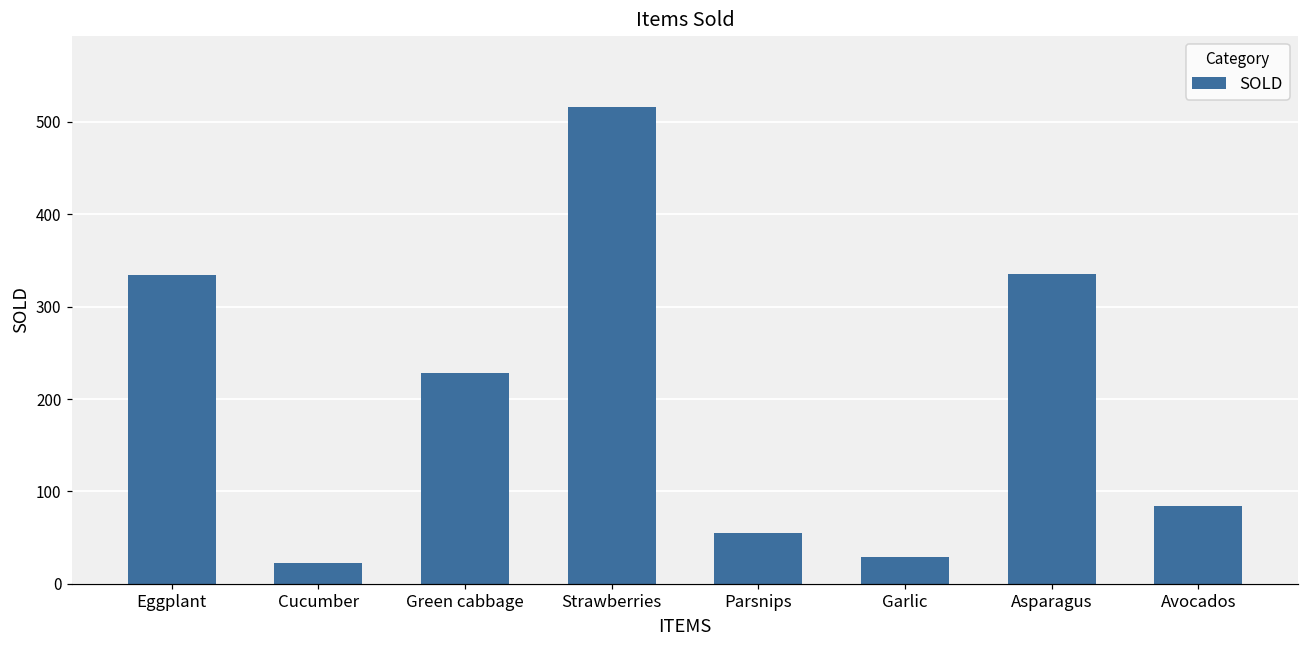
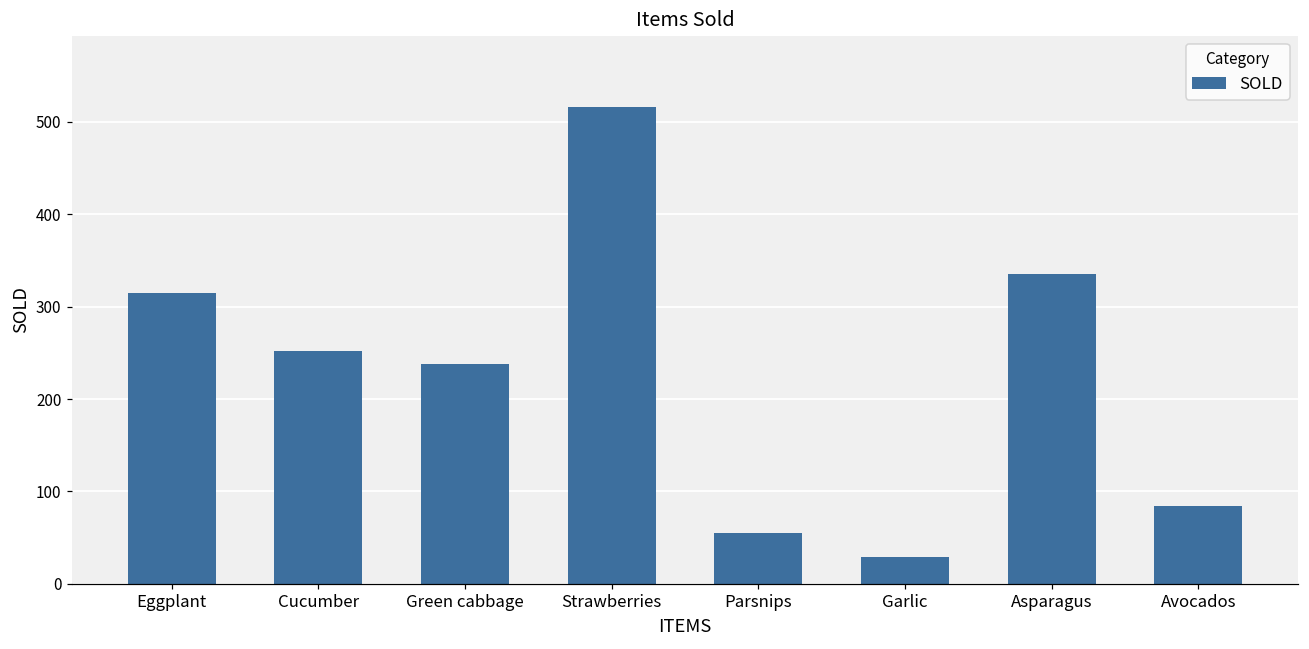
  {
-   "Eggplant": 330,
-   "Cucumber": 20,
-   "Green cabbage": 230,
+   "Eggplant": 320,
+   "Cucumber": 250,
+   "Green cabbage": 240,
    "Strawberries": 520,
    "Parsnips": 60,
    "Garlic": 30,
    "Asparagus": 340,
    "Avocados": 80
  }
